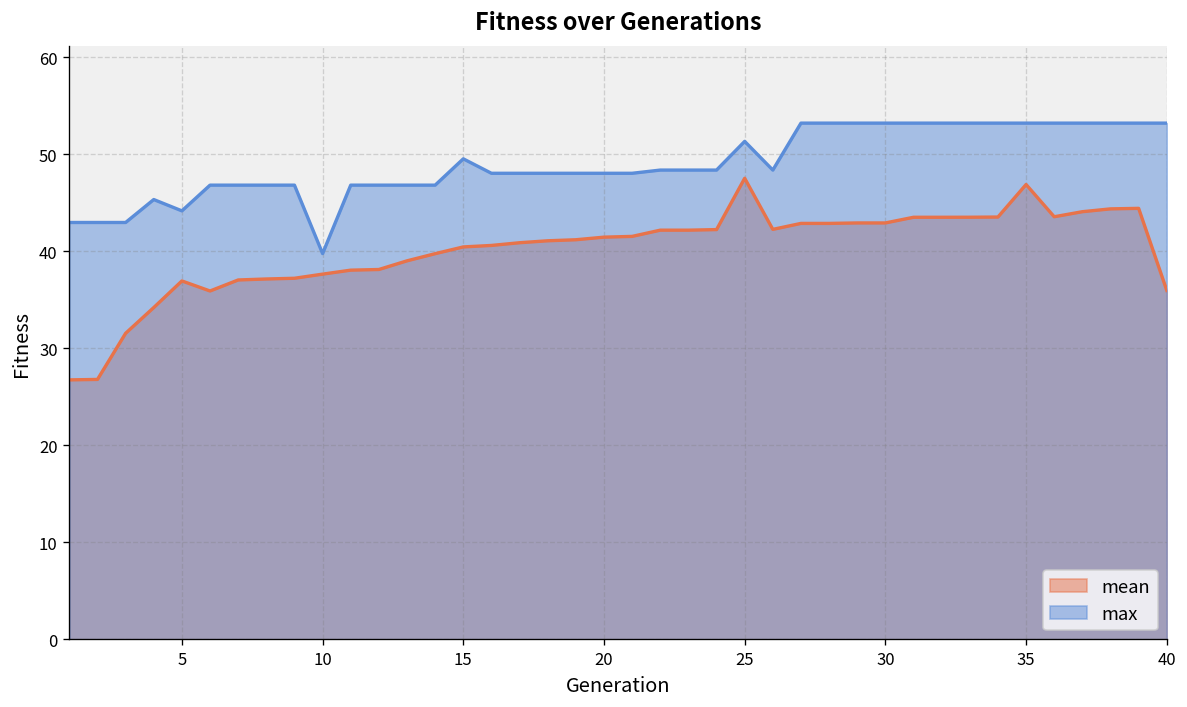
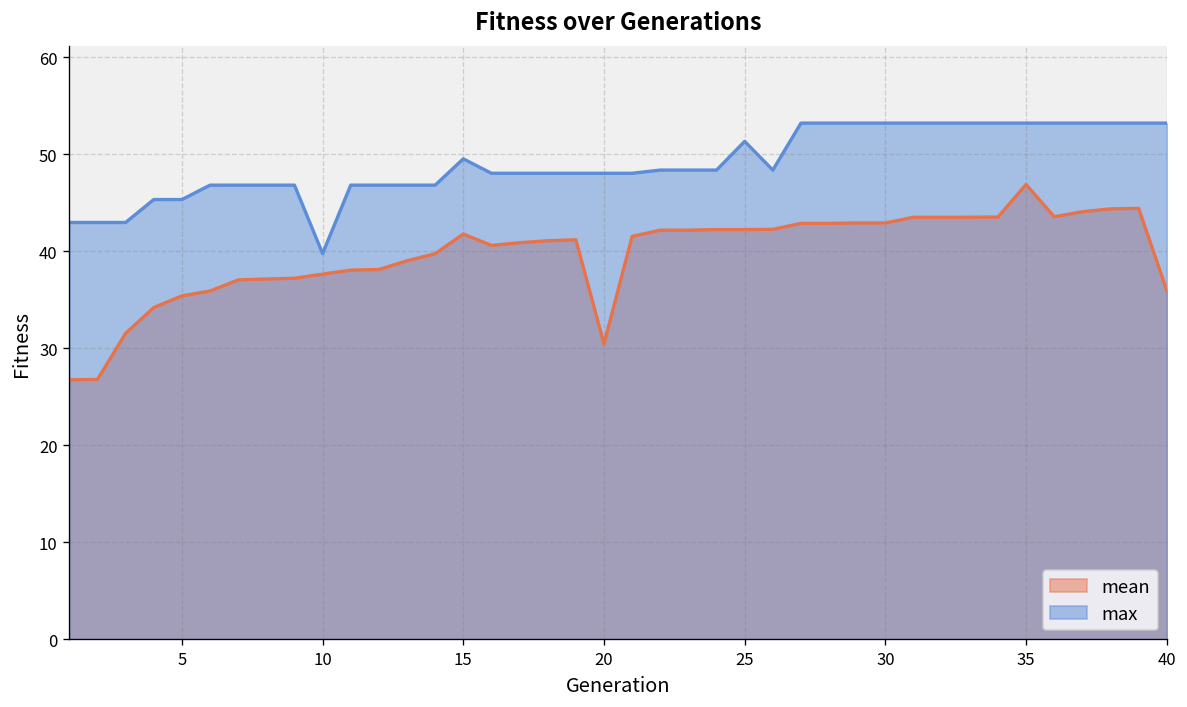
  {
    "mean": {
-     "5": 37,
+     "5": 35,
      "10": 38,
-     "15": 40,
-     "20": 41,
-     "25": 48,
+     "15": 42,
+     "20": 30,
+     "25": 42,
      "30": 43,
      "35": 47,
      "40": 36
    },
    "max": {
-     "5": 44,
+     "5": 45,
      "10": 40,
      "15": 50,
      "20": 48,
      "25": 51,
      "30": 53,
      "35": 53,
      "40": 53
    }
  }
